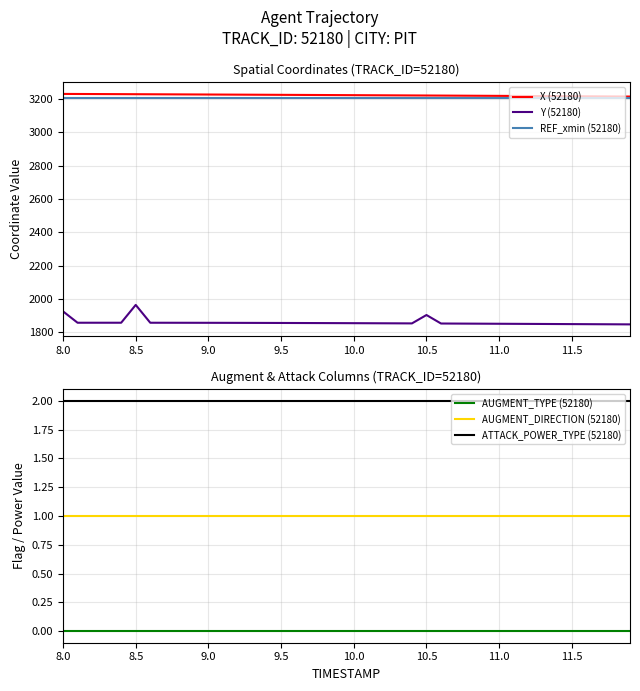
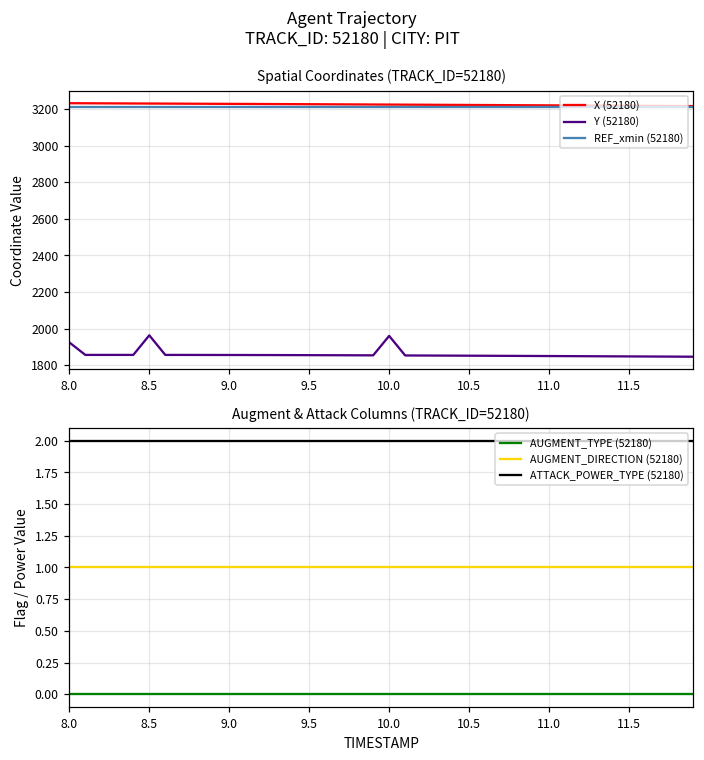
  {
    "Spatial Coordinates (TRACK_ID=52180)": {
      "X (52180)": {
        "8.0": 3230,
        "8.5": 3230,
        "9.0": 3230,
        "9.5": 3230
      },
      "Y (52180)": {
        "8.0": 1920,
        "8.5": 1960,
        "9.0": 1860,
        "9.5": 1860,
-       "10.0": 1850,
-       "10.5": 1900,
+       "10.0": 1960,
+       "10.5": 1850,
        "11.0": 1850,
        "11.5": 1850
      },
      "REF_xmin (52180)": {
        "8.0": 3210,
        "8.5": 3210,
        "9.0": 3210,
        "9.5": 3210
      }
    },
    "Augment & Attack Columns (TRACK_ID=52180)": {
      "AUGMENT_TYPE (52180)": {
        "8.0": 0.00,
        "8.5": 0.00,
        "9.0": 0.00,
        "9.5": 0.00,
        "10.0": 0.00,
        "10.5": 0.00,
        "11.0": 0.00,
        "11.5": 0.00
      },
      "AUGMENT_DIRECTION (52180)": {
        "8.0": 1.00,
        "8.5": 1.00,
        "9.0": 1.00,
        "9.5": 1.00,
        "10.0": 1.00,
        "10.5": 1.00,
        "11.0": 1.00,
        "11.5": 1.00
      },
      "ATTACK_POWER_TYPE (52180)": {
        "8.0": 2.00,
        "8.5": 2.00,
        "9.0": 2.00,
        "9.5": 2.00,
        "10.0": 2.00,
        "10.5": 2.00
      }
    }
  }
